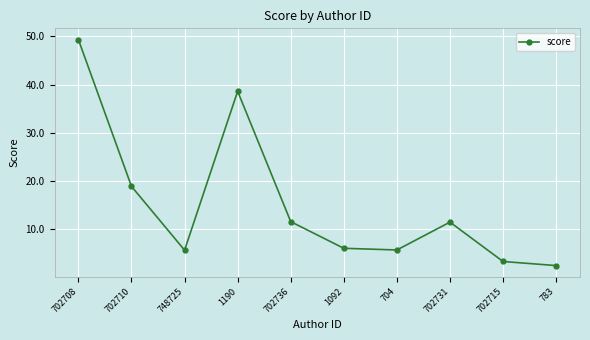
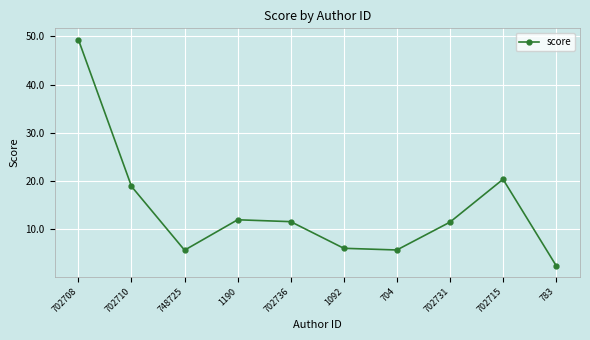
  {
    "702708": 49,
    "702710": 19,
    "748725": 6,
-   "1190": 39,
+   "1190": 12,
    "702736": 12,
    "1092": 6,
    "704": 6,
    "702731": 11,
-   "702715": 3,
+   "702715": 20,
    "783": 2
  }
